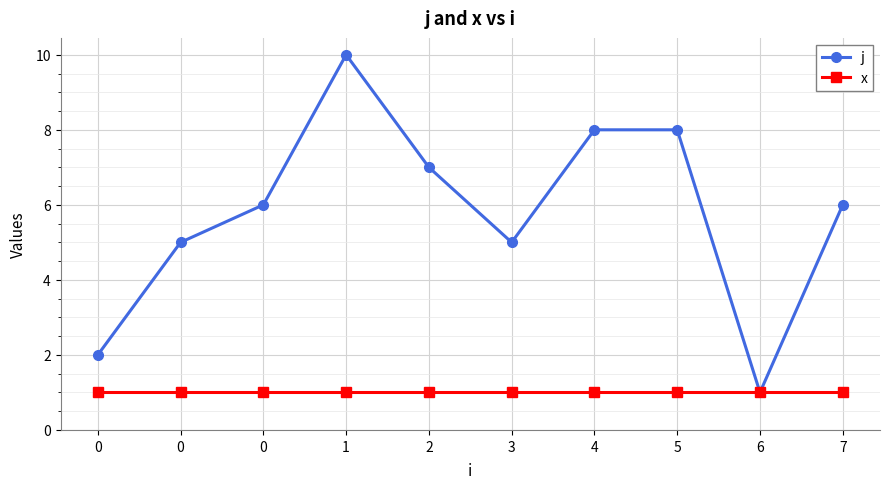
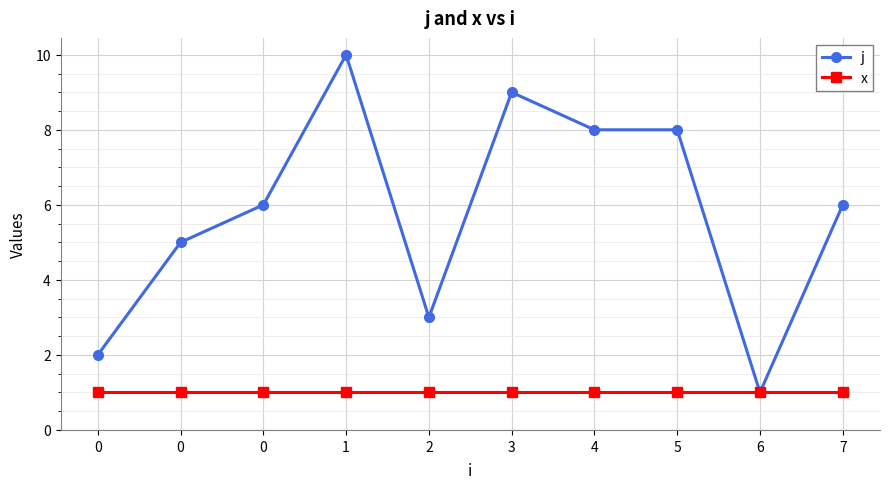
  {
    "j": {
      "1": 10,
-     "2": 7,
-     "3": 5,
+     "2": 3,
+     "3": 9,
      "4": 8,
      "5": 8,
      "7": 6
    },
    "x": {
      "1": 1,
      "2": 1,
      "3": 1,
      "4": 1,
      "5": 1,
      "7": 1
    }
  }
